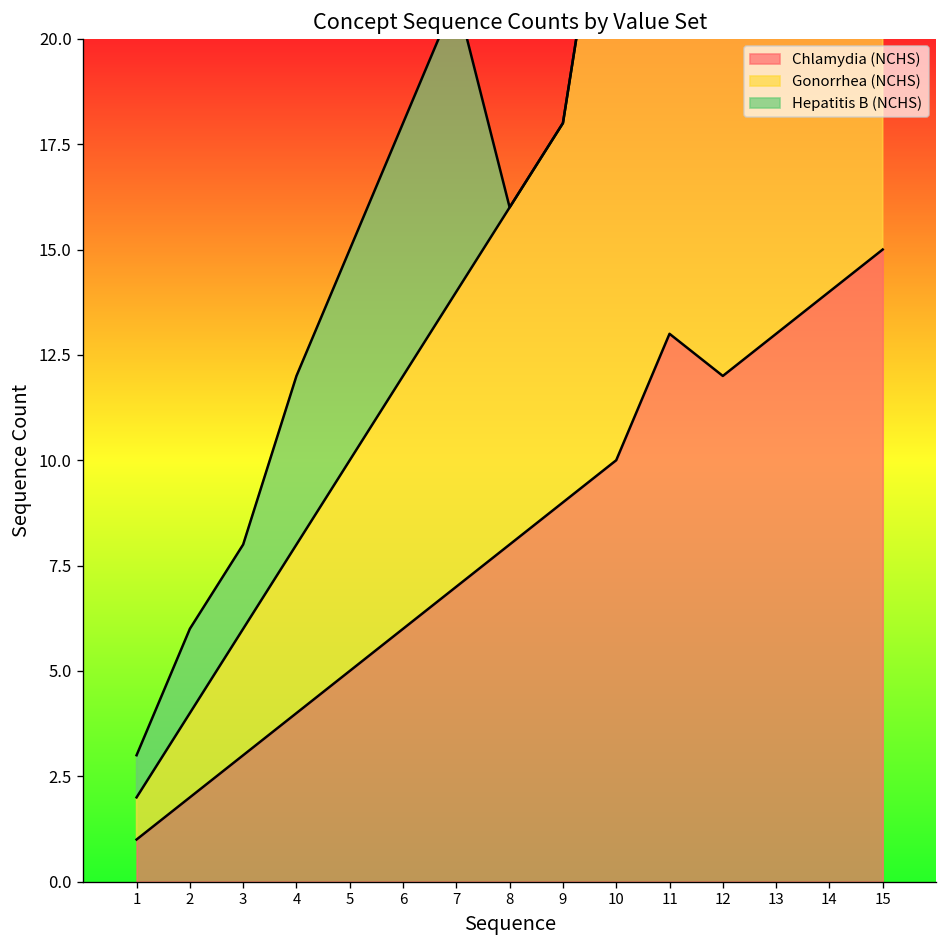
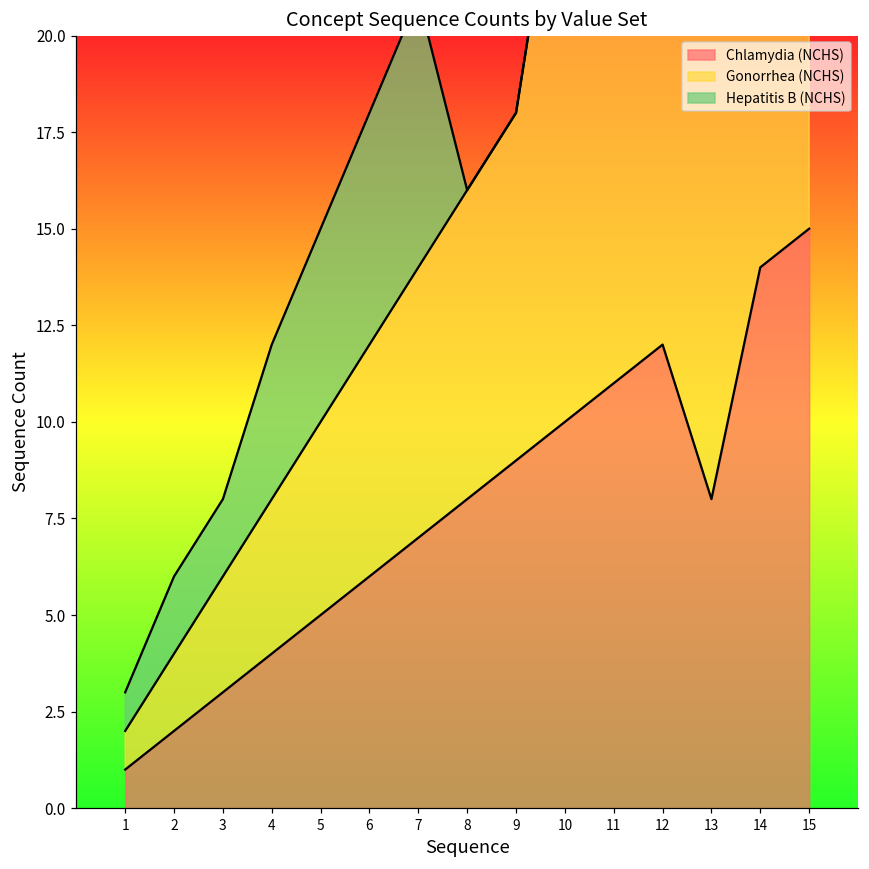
  {
    "Chlamydia (NCHS)": {
      "1": 1,
      "2": 2,
      "3": 3,
      "4": 4,
      "5": 5,
      "6": 6,
      "7": 7,
      "8": 8,
      "9": 9,
      "10": 10,
-     "11": 13,
+     "11": 11,
      "12": 12,
-     "13": 13,
+     "13": 8,
      "14": 14,
      "15": 15
    },
    "Gonorrhea (NCHS)": {
      "1": 1,
      "2": 2,
      "3": 3,
      "4": 4,
      "5": 5,
      "6": 6,
      "7": 7
    },
    "Hepatitis B (NCHS)": {
      "1": 1,
      "2": 2,
      "3": 2,
      "4": 4,
      "5": 5,
      "6": 6
    }
  }
